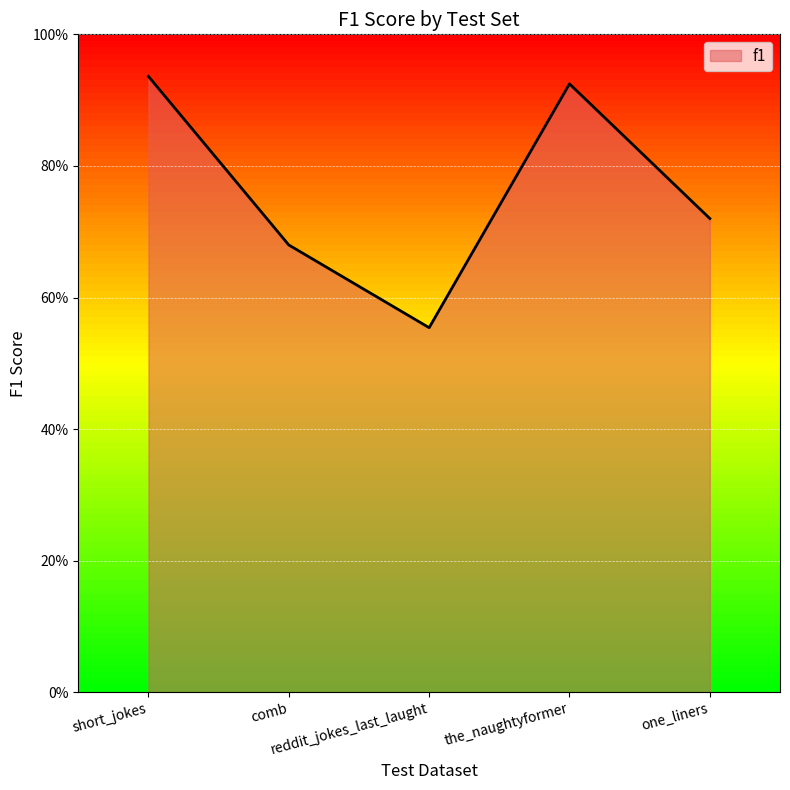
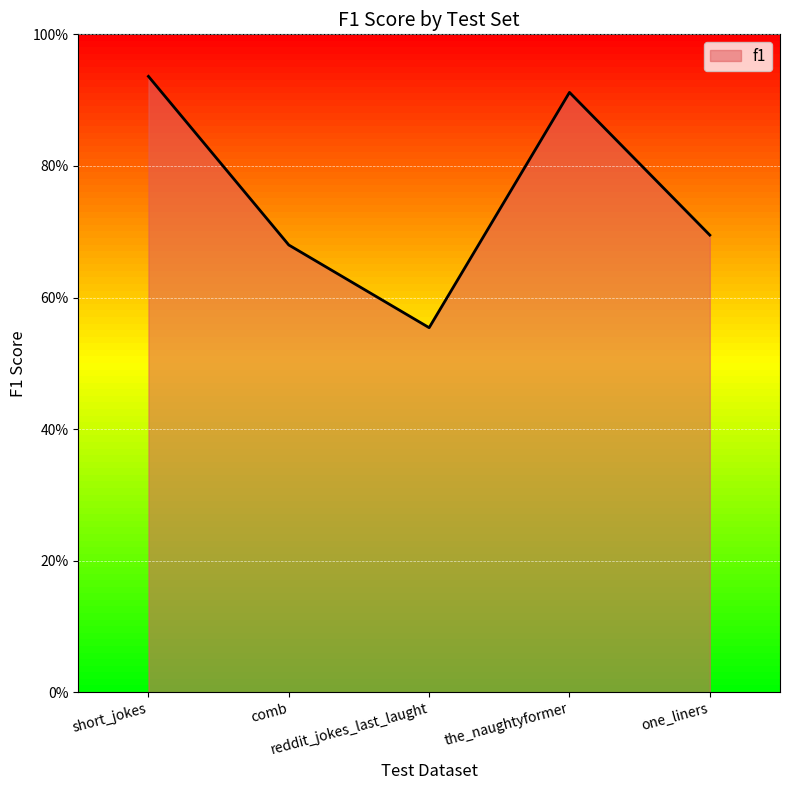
  {
    "short_jokes": "94%",
    "comb": "68%",
    "reddit_jokes_last_laught": "55%",
-   "the_naughtyformer": "92%",
-   "one_liners": "72%"
+   "the_naughtyformer": "91%",
+   "one_liners": "69%"
  }
